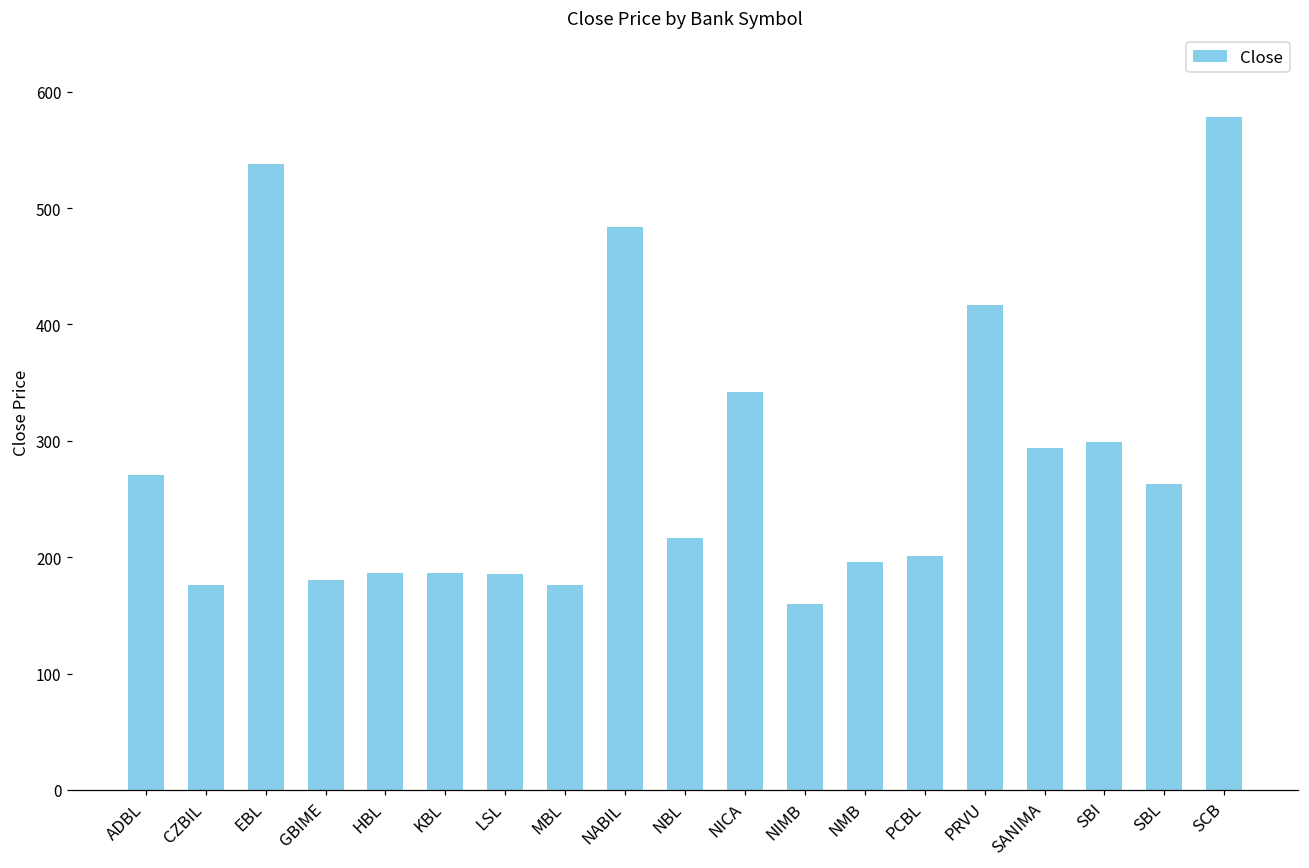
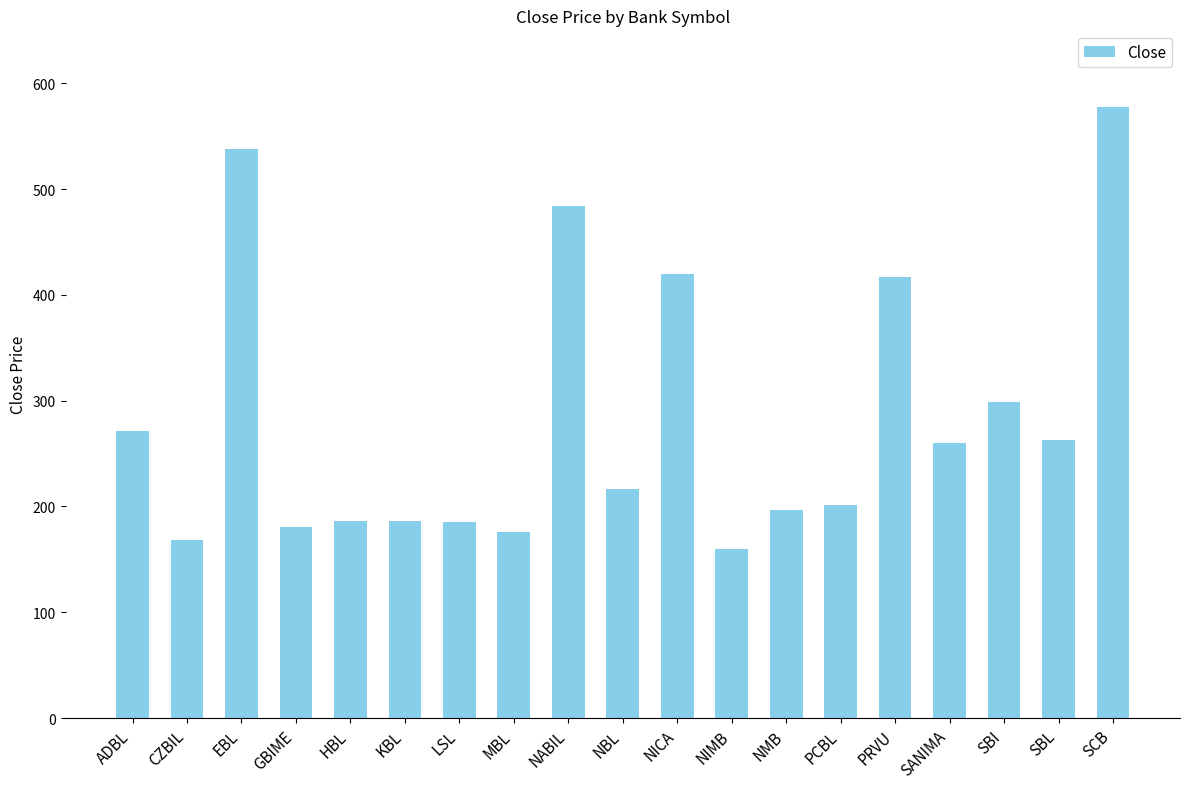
  {
    "ADBL": 271,
-   "CZBIL": 176,
+   "CZBIL": 168,
    "EBL": 538,
    "GBIME": 181,
    "HBL": 186,
    "KBL": 186,
    "LSL": 186,
    "MBL": 176,
    "NABIL": 484,
    "NBL": 217,
-   "NICA": 342,
+   "NICA": 420,
    "NIMB": 159,
    "NMB": 196,
    "PCBL": 201,
    "PRVU": 417,
-   "SANIMA": 294,
+   "SANIMA": 260,
    "SBI": 299,
    "SBL": 263,
    "SCB": 578
  }
